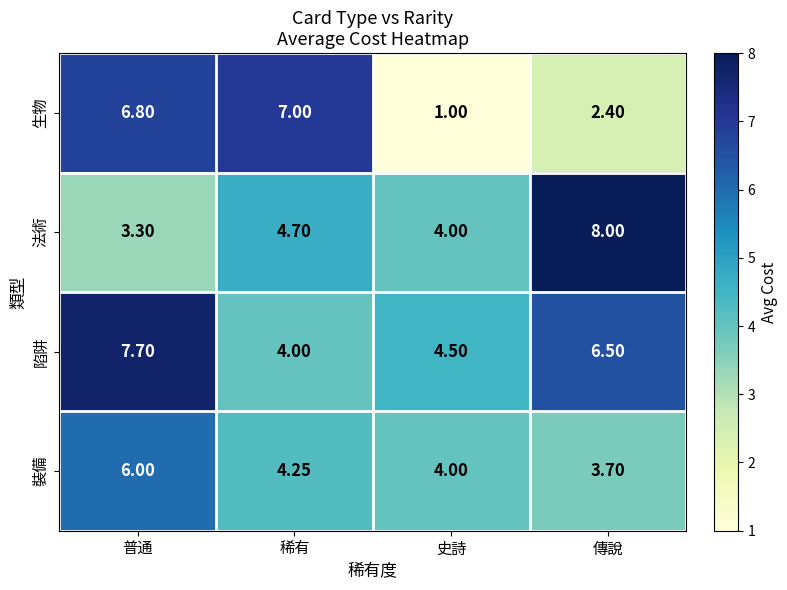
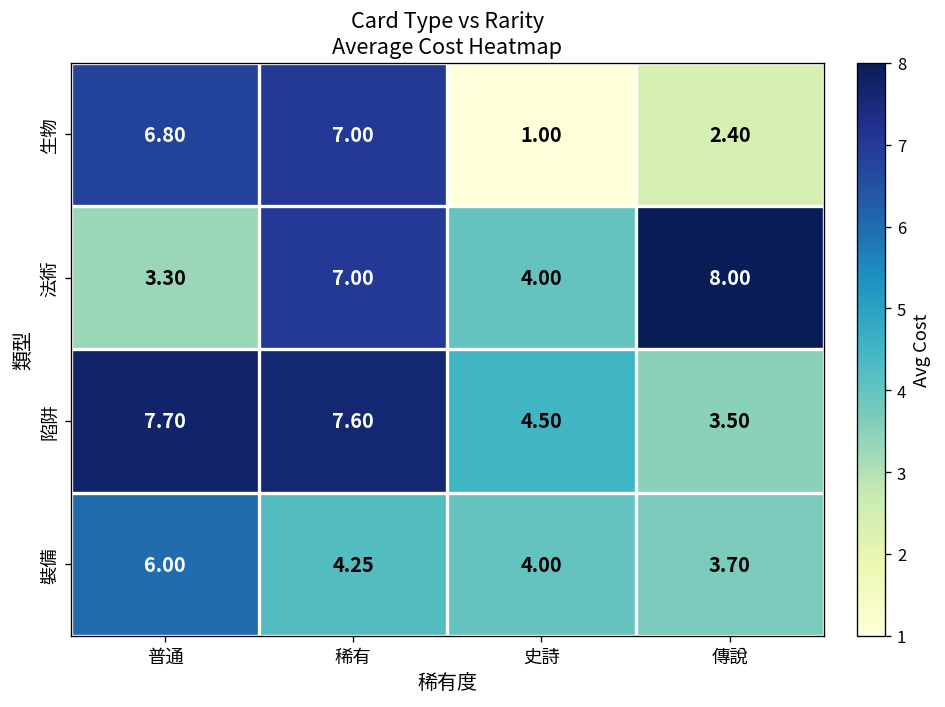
  {
    "生物": {
      "普通": 6.80,
      "稀有": 7.00,
      "史詩": 1.00,
      "傳說": 2.40
    },
    "法術": {
      "普通": 3.30,
-     "稀有": 4.70,
+     "稀有": 7.00,
      "史詩": 4.00,
      "傳說": 8.00
    },
    "陷阱": {
      "普通": 7.70,
-     "稀有": 4.00,
+     "稀有": 7.60,
      "史詩": 4.50,
-     "傳說": 6.50
+     "傳說": 3.50
    },
    "裝備": {
      "普通": 6.00,
      "稀有": 4.25,
      "史詩": 4.00,
      "傳說": 3.70
    }
  }
